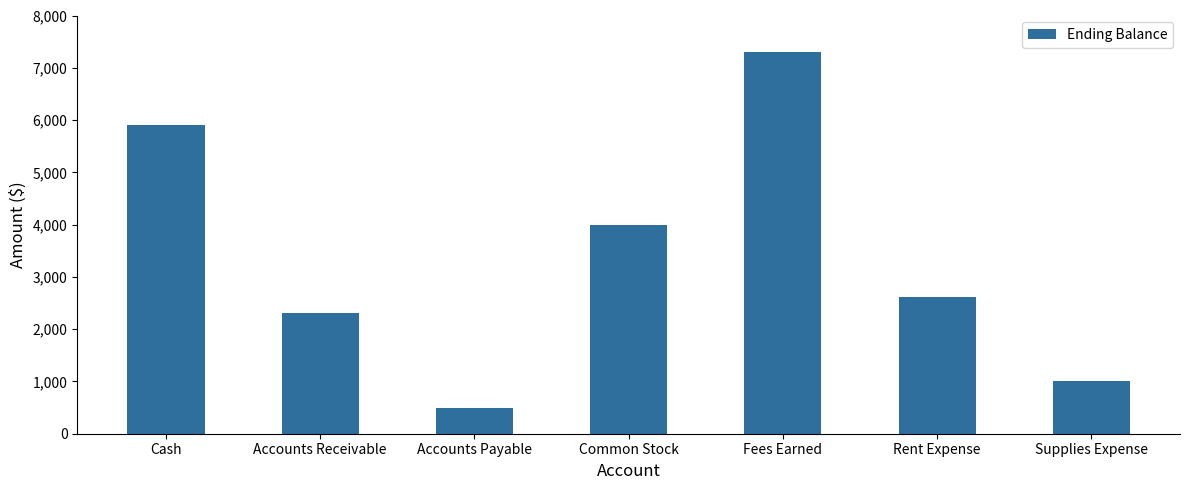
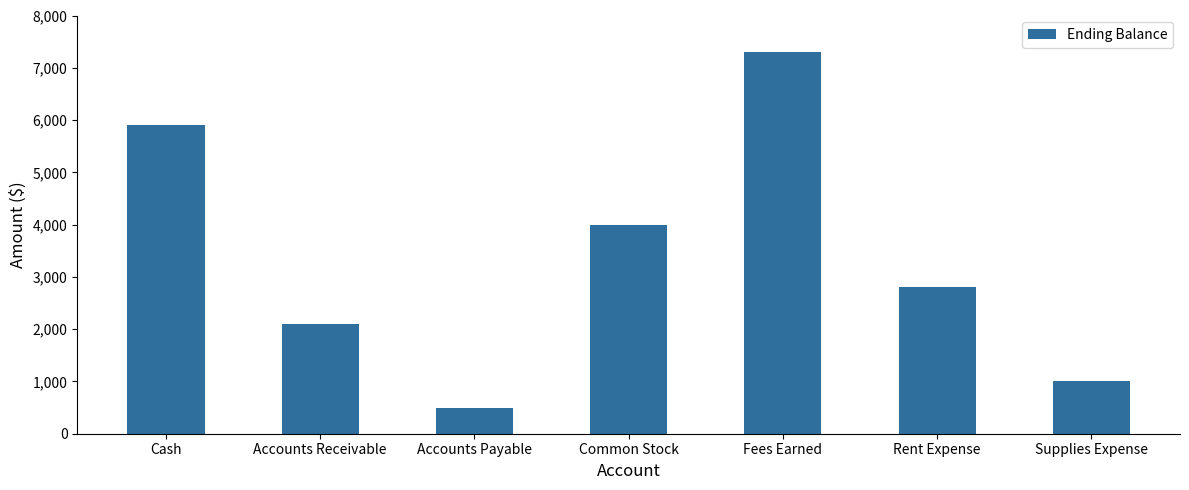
  {
    "Cash": "5,900",
-   "Accounts Receivable": "2,300",
+   "Accounts Receivable": "2,100",
    "Accounts Payable": "500",
    "Common Stock": "4,000",
    "Fees Earned": "7,300",
-   "Rent Expense": "2,600",
+   "Rent Expense": "2,800",
    "Supplies Expense": "1,000"
  }
